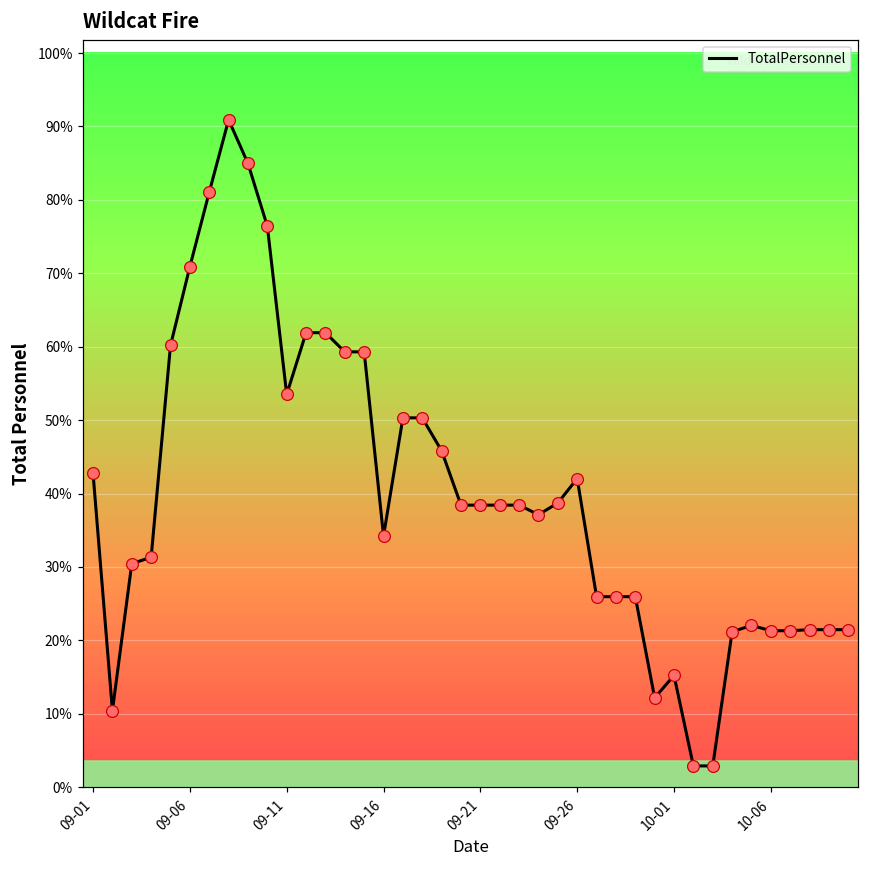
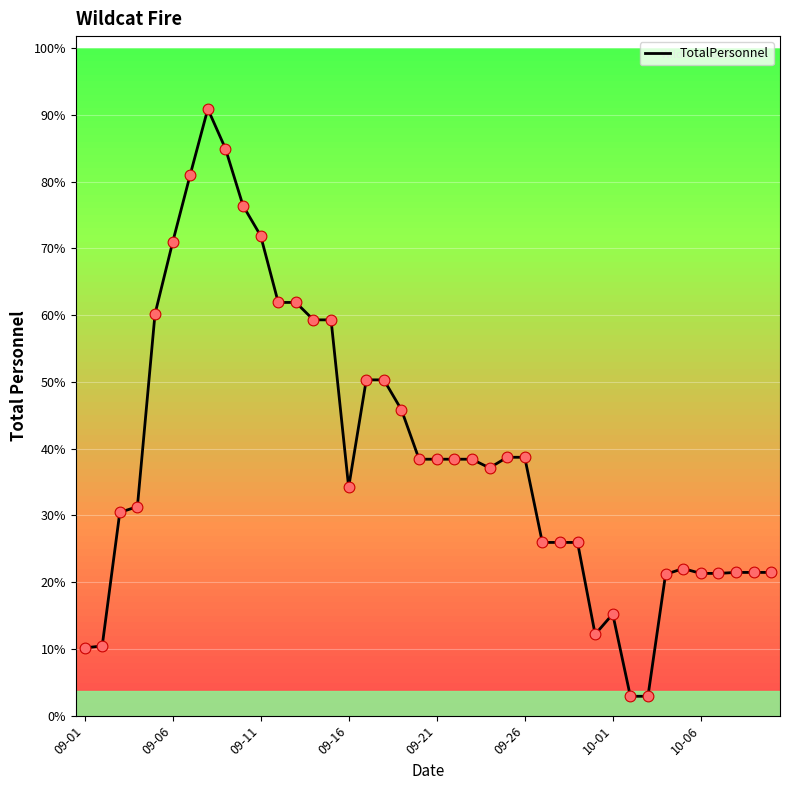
  {
-   "09-01": "43%",
+   "09-01": "10%",
    "09-06": "71%",
-   "09-11": "54%",
+   "09-11": "72%",
    "09-16": "34%",
    "09-21": "38%",
-   "09-26": "42%",
+   "09-26": "39%",
    "10-01": "15%",
    "10-06": "21%"
  }
